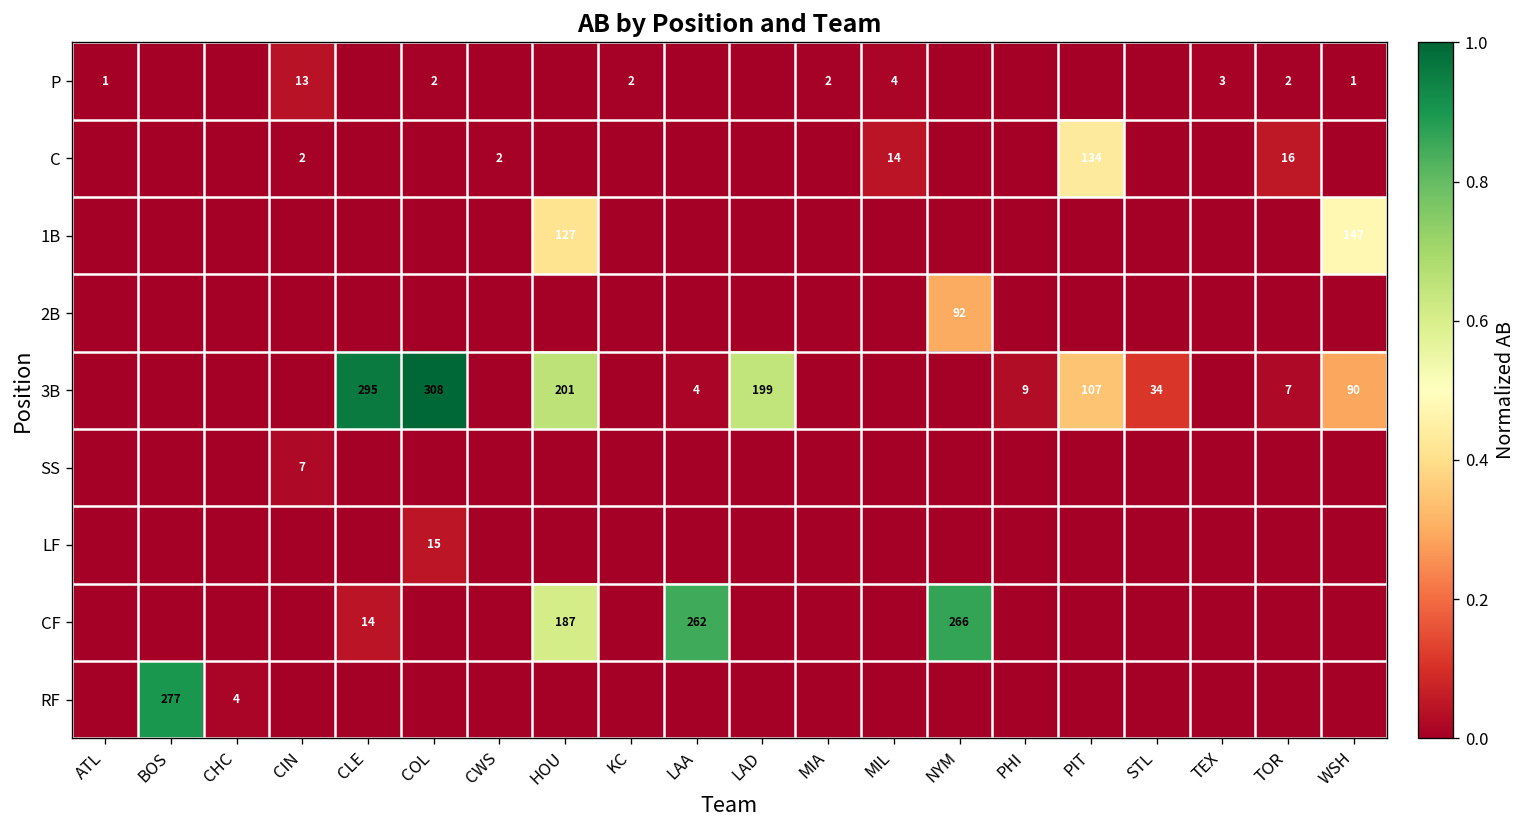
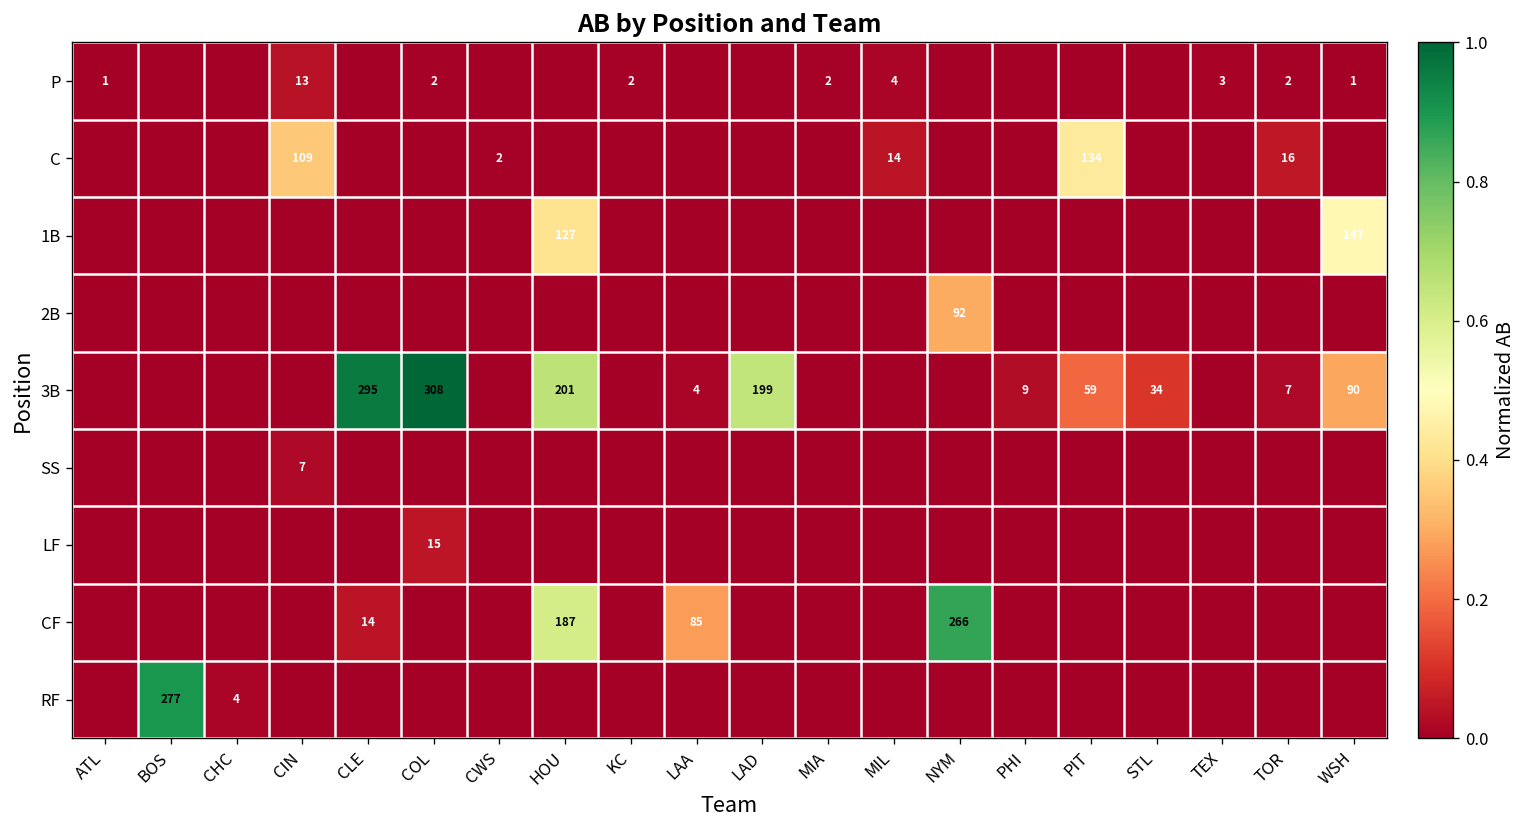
  {
    "P": {
      "ATL": 1,
      "CIN": 13,
      "COL": 2,
      "KC": 2,
      "MIA": 2,
      "MIL": 4,
      "TEX": 3,
      "TOR": 2,
      "WSH": 1
    },
    "C": {
-     "CIN": 2,
+     "CIN": 109,
      "CWS": 2,
      "MIL": 14,
      "PIT": 134,
      "TOR": 16
    },
    "1B": {
      "HOU": 127,
      "WSH": 147
    },
    "2B": {
      "NYM": 92
    },
    "3B": {
      "CLE": 295,
      "COL": 308,
      "HOU": 201,
      "LAA": 4,
      "LAD": 199,
      "PHI": 9,
-     "PIT": 107,
+     "PIT": 59,
      "STL": 34,
      "TOR": 7,
      "WSH": 90
    },
    "SS": {
      "CIN": 7
    },
    "LF": {
      "COL": 15
    },
    "CF": {
      "CLE": 14,
      "HOU": 187,
-     "LAA": 262,
+     "LAA": 85,
      "NYM": 266
    },
    "RF": {
      "BOS": 277,
      "CHC": 4
    }
  }
